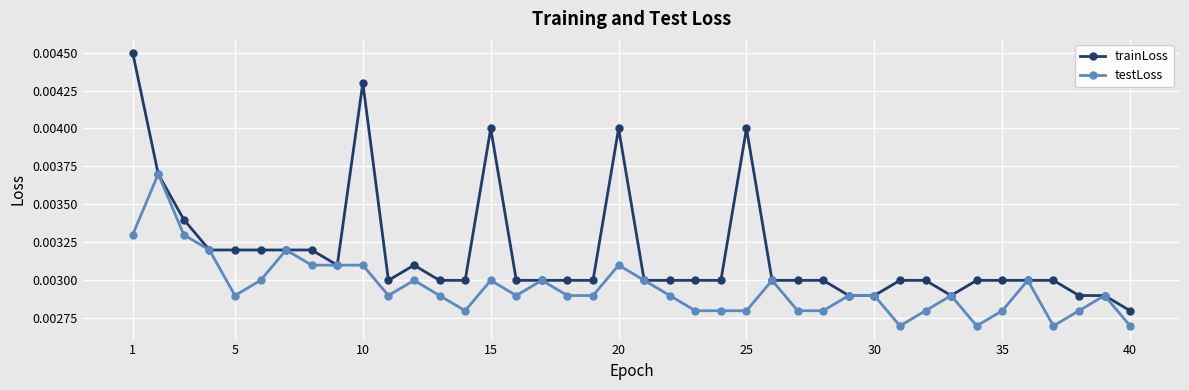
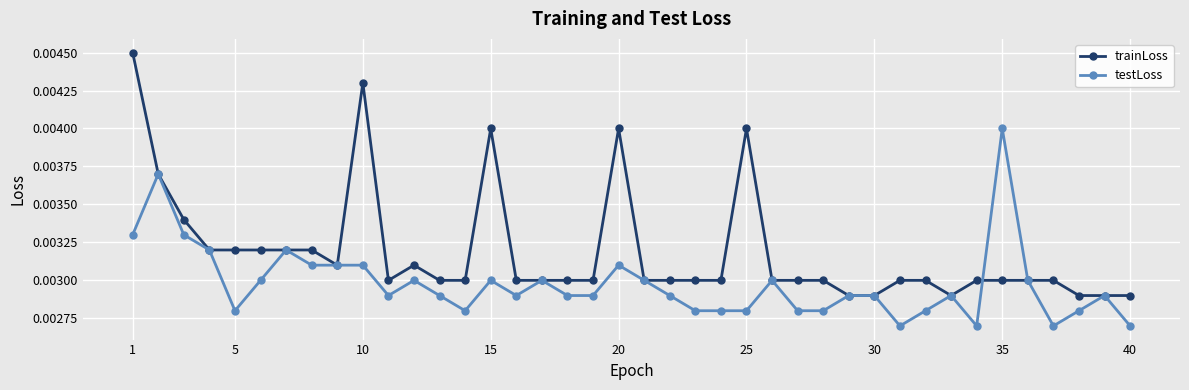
  {
    "trainLoss": {
      "1": 0.0045,
      "5": 0.0032,
      "10": 0.0043,
      "15": 0.0040,
      "20": 0.0040,
      "25": 0.0040,
      "35": 0.0030,
-     "40": 0.0028
+     "40": 0.0029
    },
    "testLoss": {
      "1": 0.0033,
-     "5": 0.0029,
+     "5": 0.0028,
      "10": 0.0031,
      "15": 0.0030,
      "20": 0.0031,
      "25": 0.0028,
-     "35": 0.0028,
+     "35": 0.0040,
      "40": 0.0027
    }
  }
